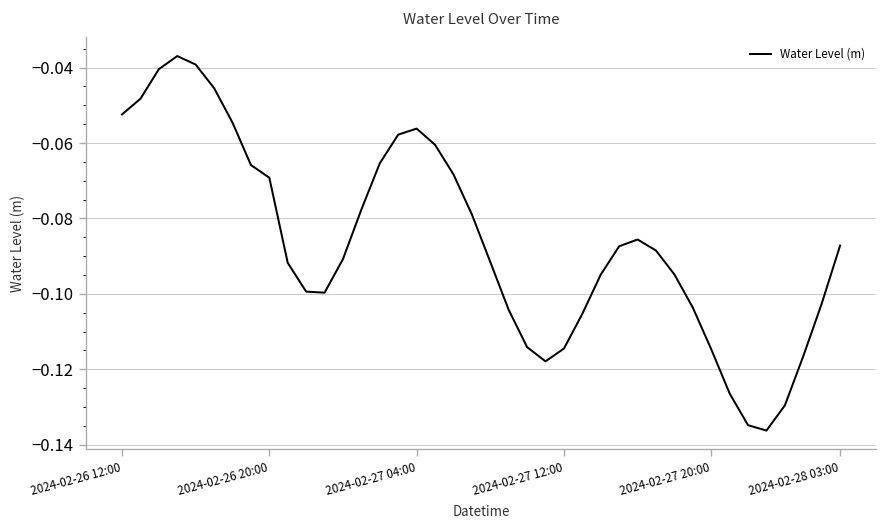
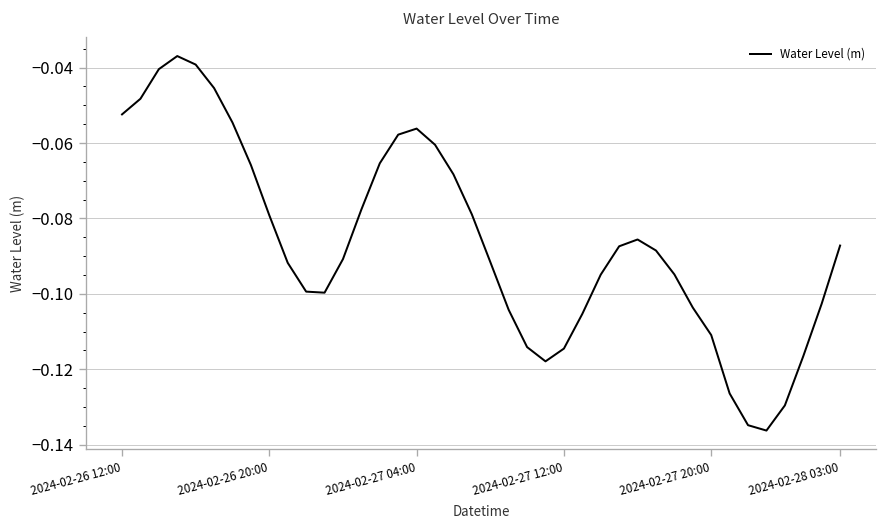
  {
    "2024-02-26 12:00": -0.052,
-   "2024-02-26 20:00": -0.069,
+   "2024-02-26 20:00": -0.079,
    "2024-02-27 04:00": -0.056,
    "2024-02-27 12:00": -0.114,
-   "2024-02-27 20:00": -0.115,
+   "2024-02-27 20:00": -0.111,
    "2024-02-28 03:00": -0.087
  }
